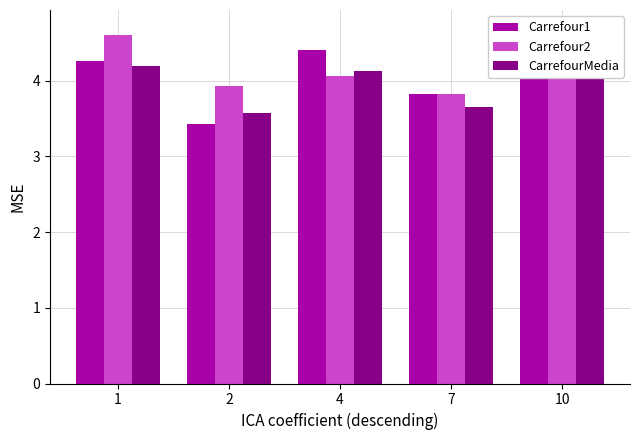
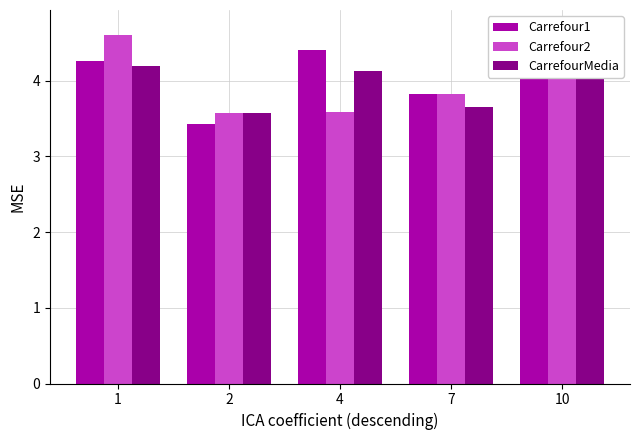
  {
    "Carrefour2": {
      "1": 4.6,
-     "2": 3.9,
-     "4": 4.1,
+     "2": 3.6,
+     "4": 3.6,
      "7": 3.8
    }
  }
